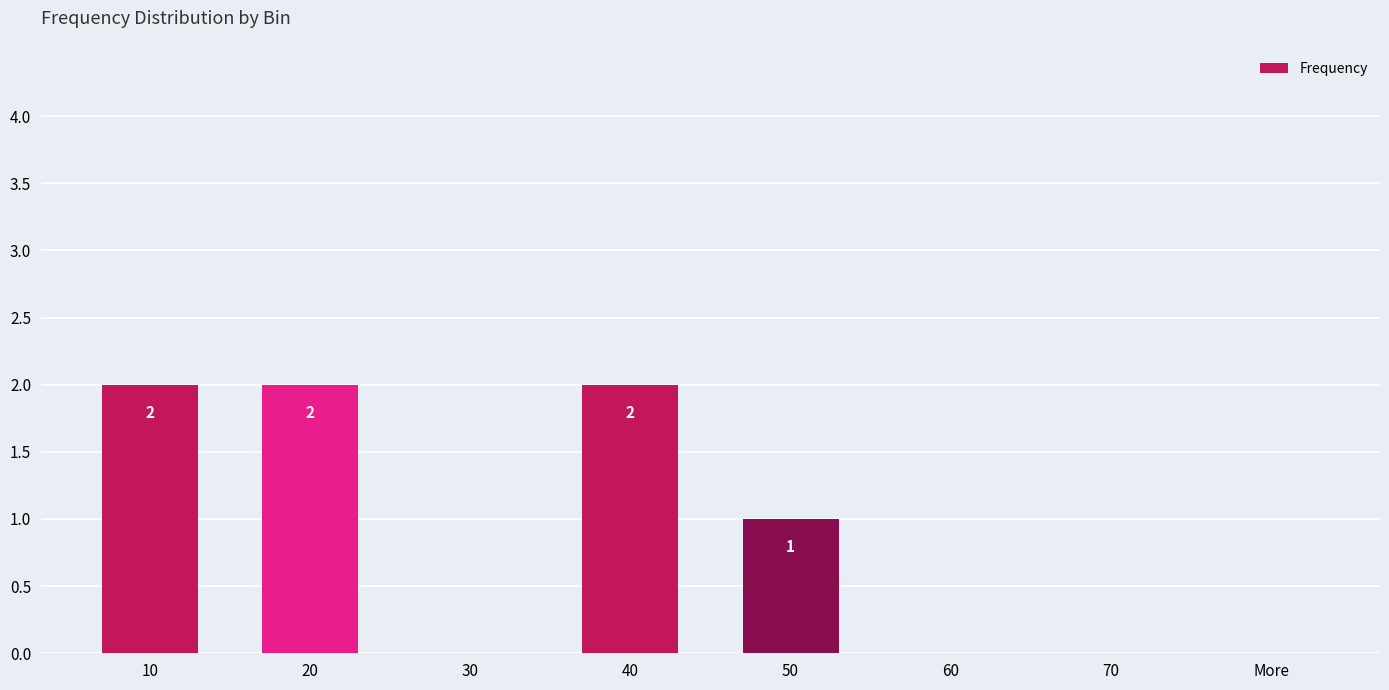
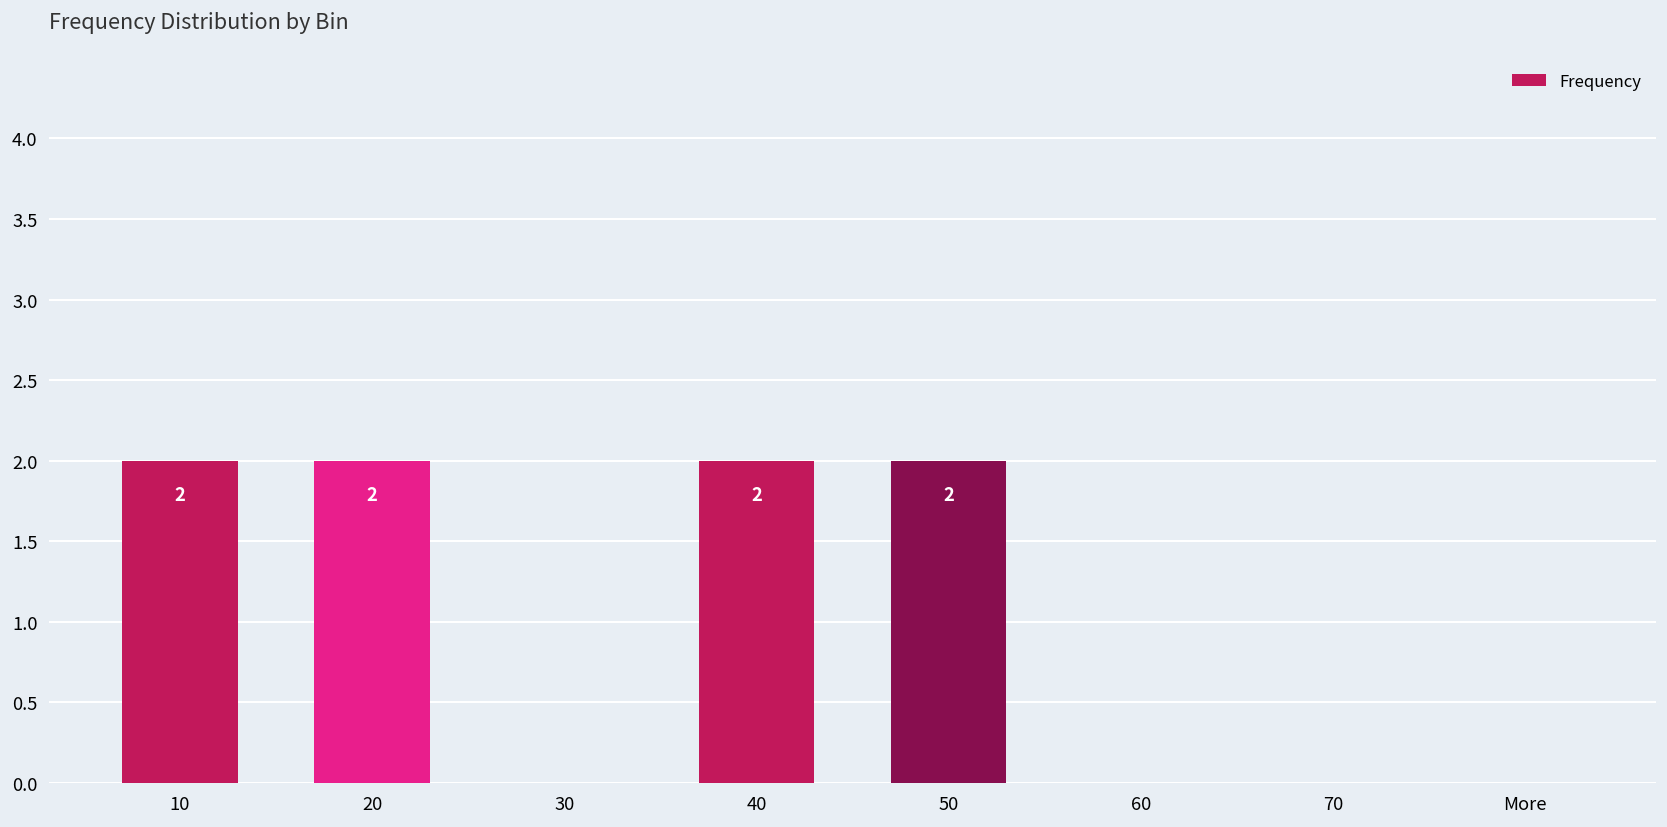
  {
    "10": 2,
    "20": 2,
    "40": 2,
-   "50": 1
+   "50": 2
  }
